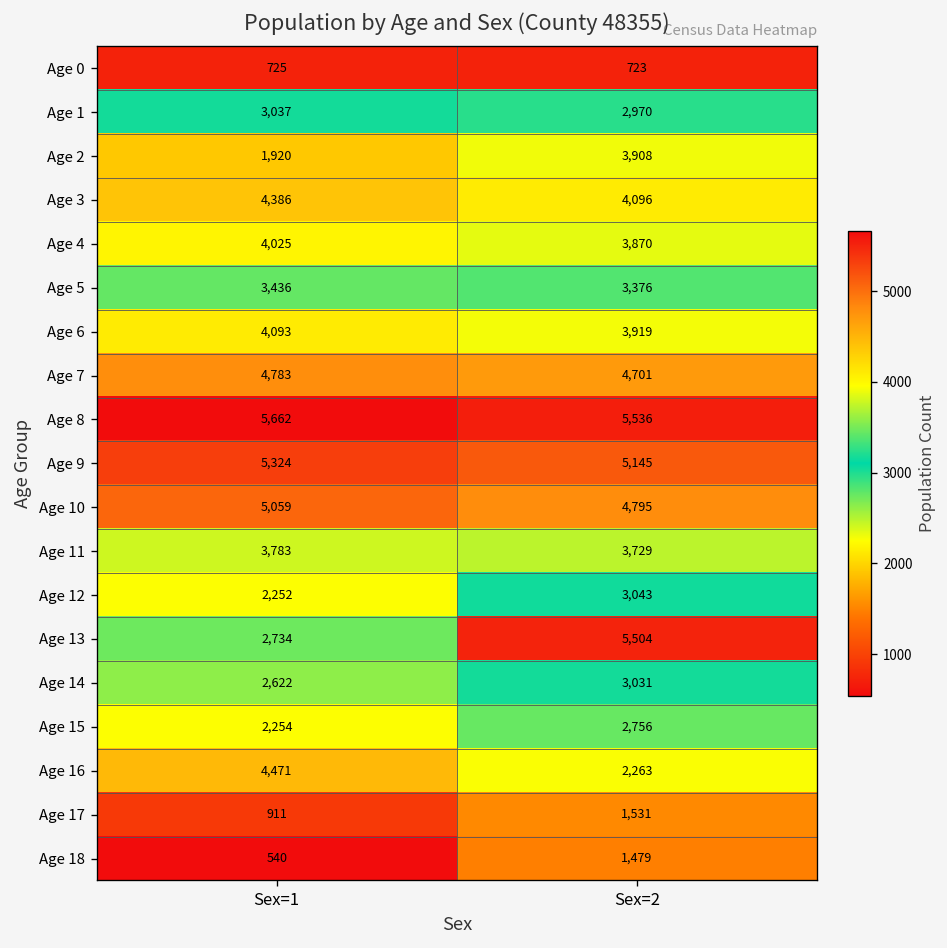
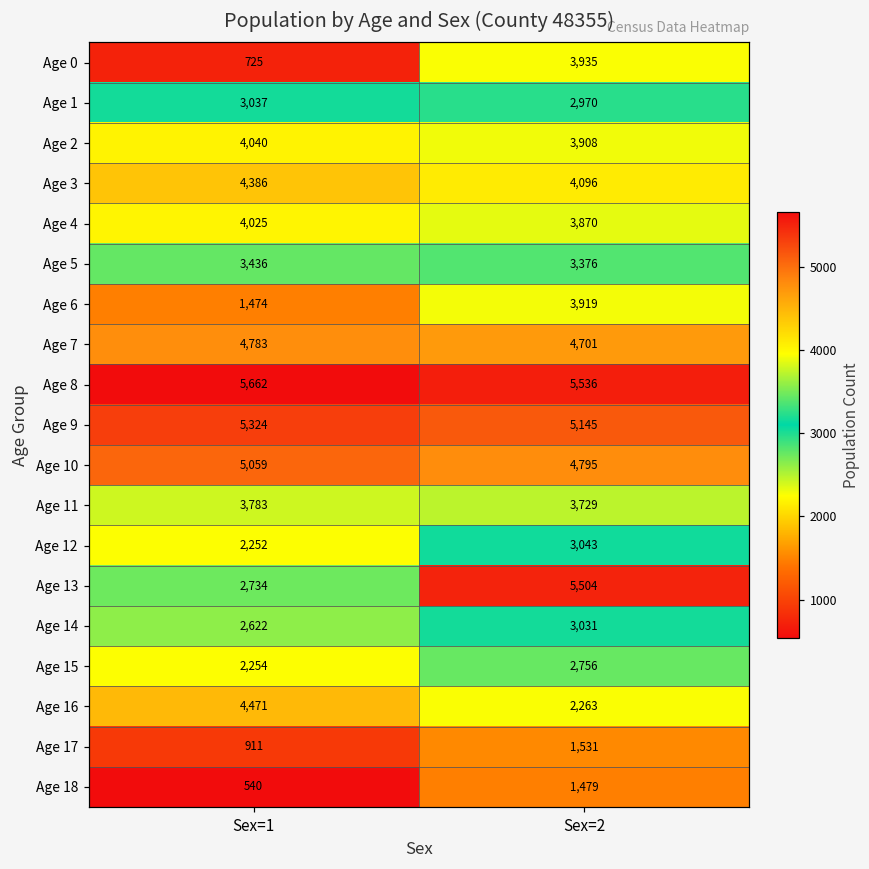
  {
    "Age 0": {
      "Sex=1": "725",
-     "Sex=2": "723"
+     "Sex=2": "3,935"
    },
    "Age 1": {
      "Sex=1": "3,037",
      "Sex=2": "2,970"
    },
    "Age 2": {
-     "Sex=1": "1,920",
+     "Sex=1": "4,040",
      "Sex=2": "3,908"
    },
    "Age 3": {
      "Sex=1": "4,386",
      "Sex=2": "4,096"
    },
    "Age 4": {
      "Sex=1": "4,025",
      "Sex=2": "3,870"
    },
    "Age 5": {
      "Sex=1": "3,436",
      "Sex=2": "3,376"
    },
    "Age 6": {
-     "Sex=1": "4,093",
+     "Sex=1": "1,474",
      "Sex=2": "3,919"
    },
    "Age 7": {
      "Sex=1": "4,783",
      "Sex=2": "4,701"
    },
    "Age 8": {
      "Sex=1": "5,662",
      "Sex=2": "5,536"
    },
    "Age 9": {
      "Sex=1": "5,324",
      "Sex=2": "5,145"
    },
    "Age 10": {
      "Sex=1": "5,059",
      "Sex=2": "4,795"
    },
    "Age 11": {
      "Sex=1": "3,783",
      "Sex=2": "3,729"
    },
    "Age 12": {
      "Sex=1": "2,252",
      "Sex=2": "3,043"
    },
    "Age 13": {
      "Sex=1": "2,734",
      "Sex=2": "5,504"
    },
    "Age 14": {
      "Sex=1": "2,622",
      "Sex=2": "3,031"
    },
    "Age 15": {
      "Sex=1": "2,254",
      "Sex=2": "2,756"
    },
    "Age 16": {
      "Sex=1": "4,471",
      "Sex=2": "2,263"
    },
    "Age 17": {
      "Sex=1": "911",
      "Sex=2": "1,531"
    },
    "Age 18": {
      "Sex=1": "540",
      "Sex=2": "1,479"
    }
  }
